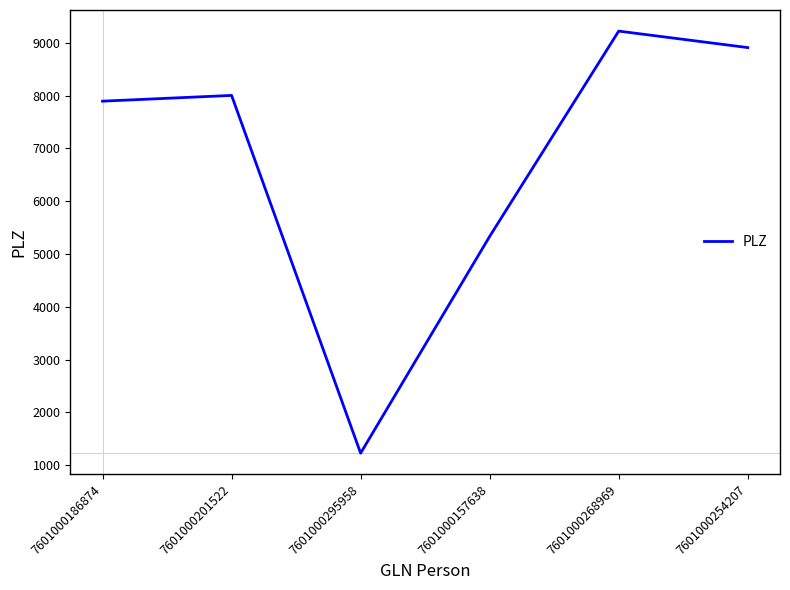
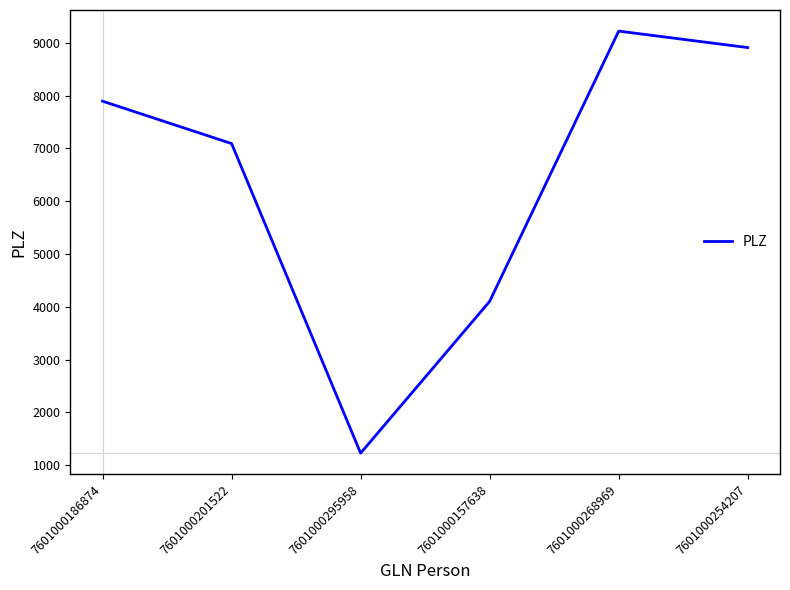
  {
    "7601000186874": 7900,
-   "7601000201522": 8000,
+   "7601000201522": 7100,
    "7601000295958": 1200,
-   "7601000157638": 5300,
+   "7601000157638": 4100,
    "7601000268969": 9200,
    "7601000254207": 8900
  }
